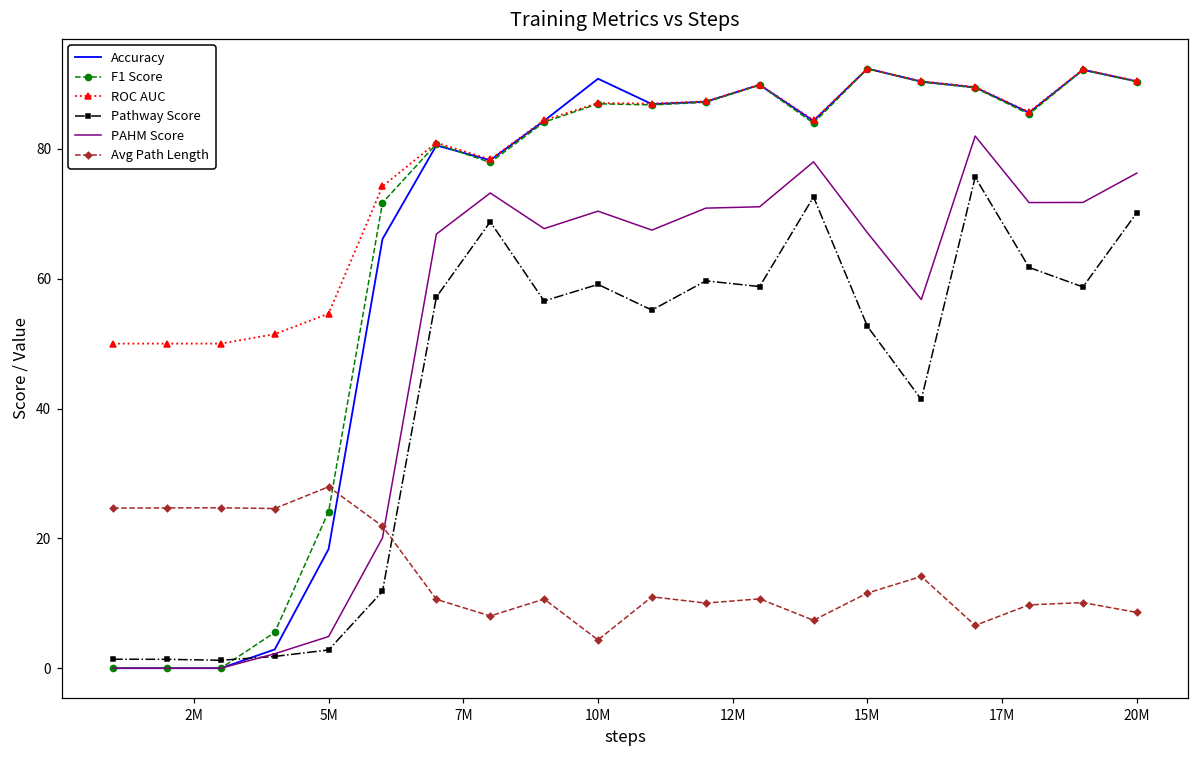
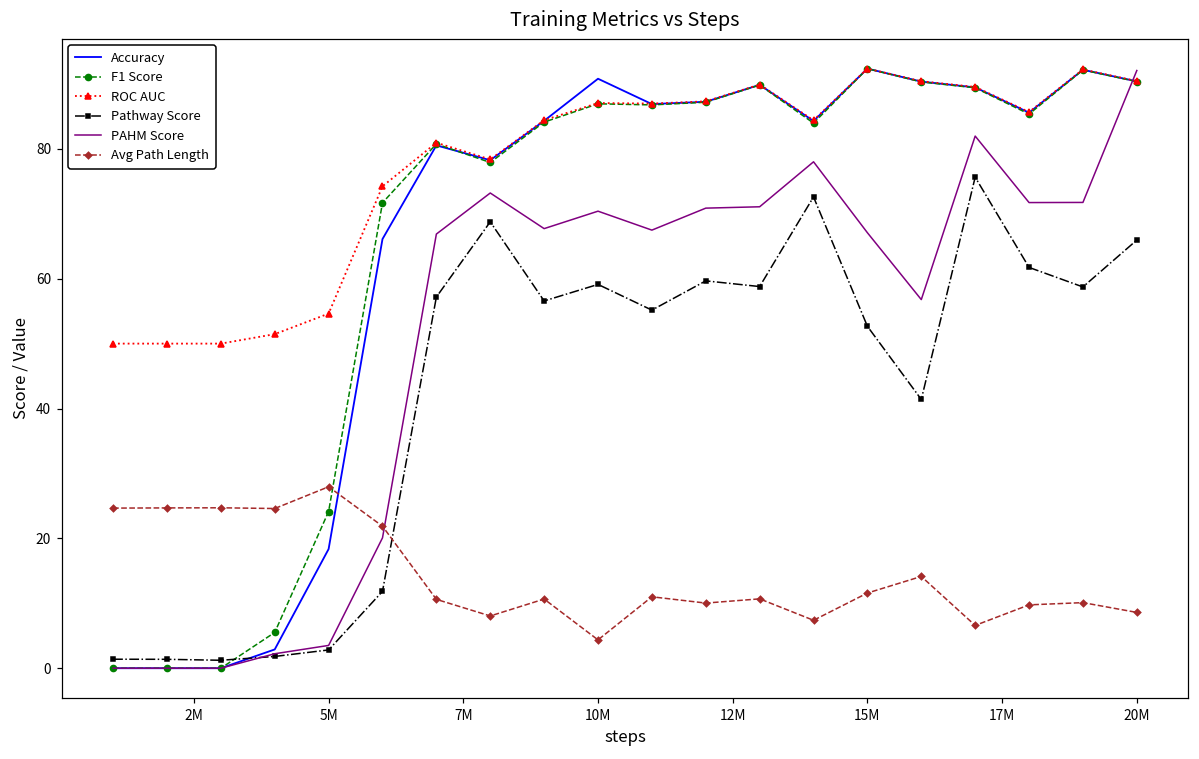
  {
    "Accuracy": {
      "5M": 18,
      "10M": 91
    },
    "F1 Score": {
      "5M": 24
    },
    "ROC AUC": {
      "5M": 55
    },
    "Pathway Score": {
      "5M": 3,
      "10M": 59,
      "15M": 53,
-     "20M": 70
+     "20M": 66
    },
    "PAHM Score": {
-     "5M": 5,
+     "5M": 4,
      "10M": 70,
      "15M": 67,
-     "20M": 76
+     "20M": 92
    },
    "Avg Path Length": {
      "5M": 28,
      "10M": 4,
      "15M": 12,
      "20M": 9
    }
  }
